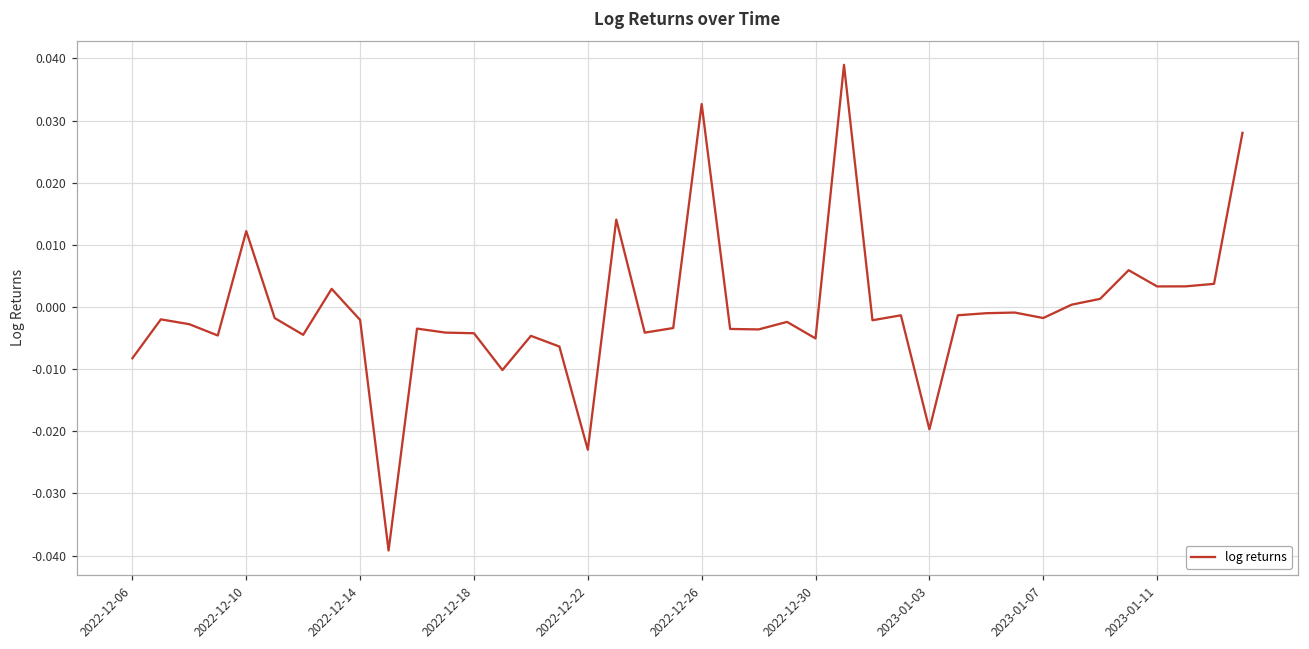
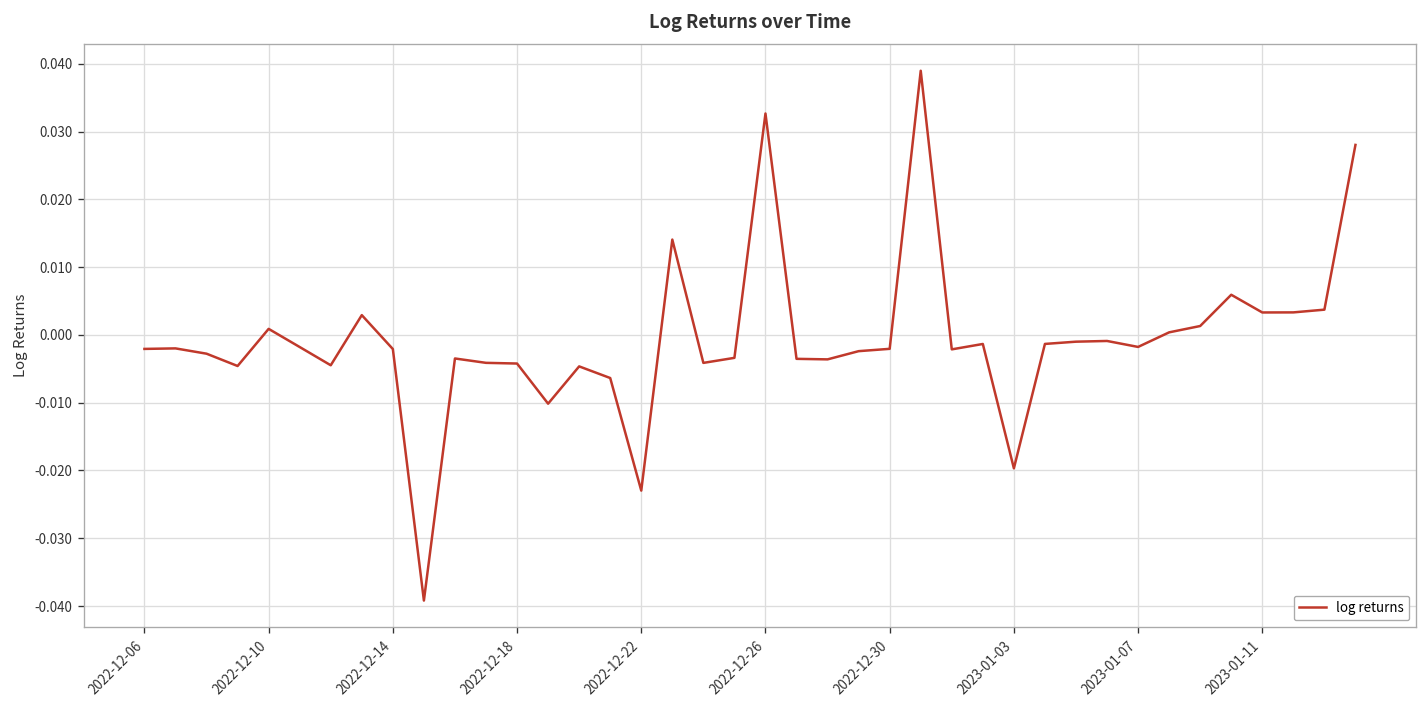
  {
-   "2022-12-06": -0.008,
-   "2022-12-10": 0.012,
+   "2022-12-06": -0.002,
+   "2022-12-10": 0.001,
    "2022-12-14": -0.002,
    "2022-12-18": -0.004,
    "2022-12-22": -0.023,
    "2022-12-26": 0.033,
-   "2022-12-30": -0.005,
+   "2022-12-30": -0.002,
    "2023-01-03": -0.020,
    "2023-01-07": -0.002,
    "2023-01-11": 0.003
  }
